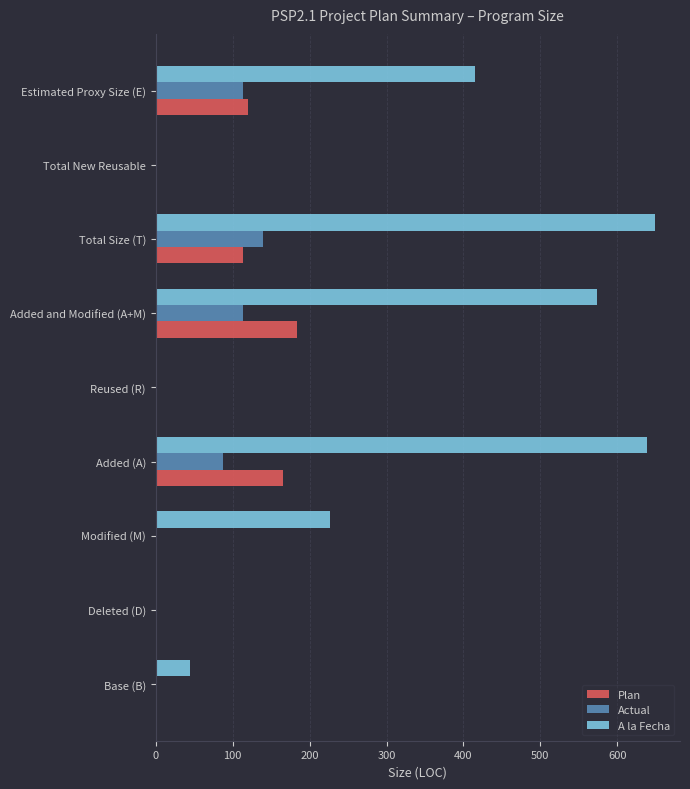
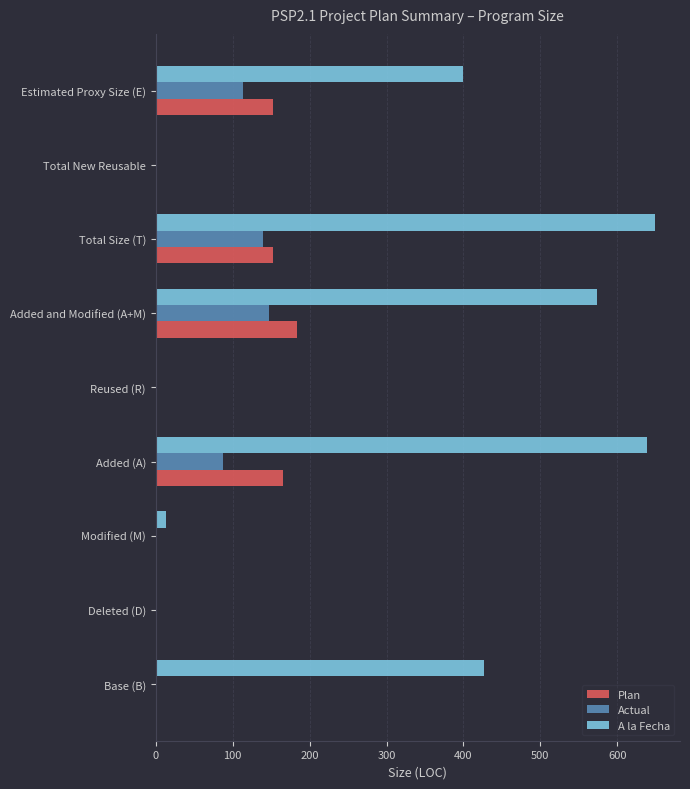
  {
    "Plan": {
-     "Estimated Proxy Size (E)": 120,
+     "Estimated Proxy Size (E)": 150,
      "Total New Reusable": 0,
-     "Total Size (T)": 110,
+     "Total Size (T)": 150,
      "Added and Modified (A+M)": 180,
      "Reused (R)": 0,
      "Added (A)": 170,
      "Modified (M)": 0,
      "Deleted (D)": 0,
      "Base (B)": 0
    },
    "Actual": {
      "Estimated Proxy Size (E)": 110,
      "Total New Reusable": 0,
      "Total Size (T)": 140,
-     "Added and Modified (A+M)": 110,
+     "Added and Modified (A+M)": 150,
      "Reused (R)": 0,
      "Added (A)": 90,
      "Modified (M)": 0,
      "Deleted (D)": 0,
      "Base (B)": 0
    },
    "A la Fecha": {
-     "Estimated Proxy Size (E)": 420,
+     "Estimated Proxy Size (E)": 400,
      "Total New Reusable": 0,
      "Total Size (T)": 650,
      "Added and Modified (A+M)": 570,
      "Reused (R)": 0,
      "Added (A)": 640,
-     "Modified (M)": 230,
+     "Modified (M)": 10,
      "Deleted (D)": 0,
-     "Base (B)": 40
+     "Base (B)": 430
    }
  }
